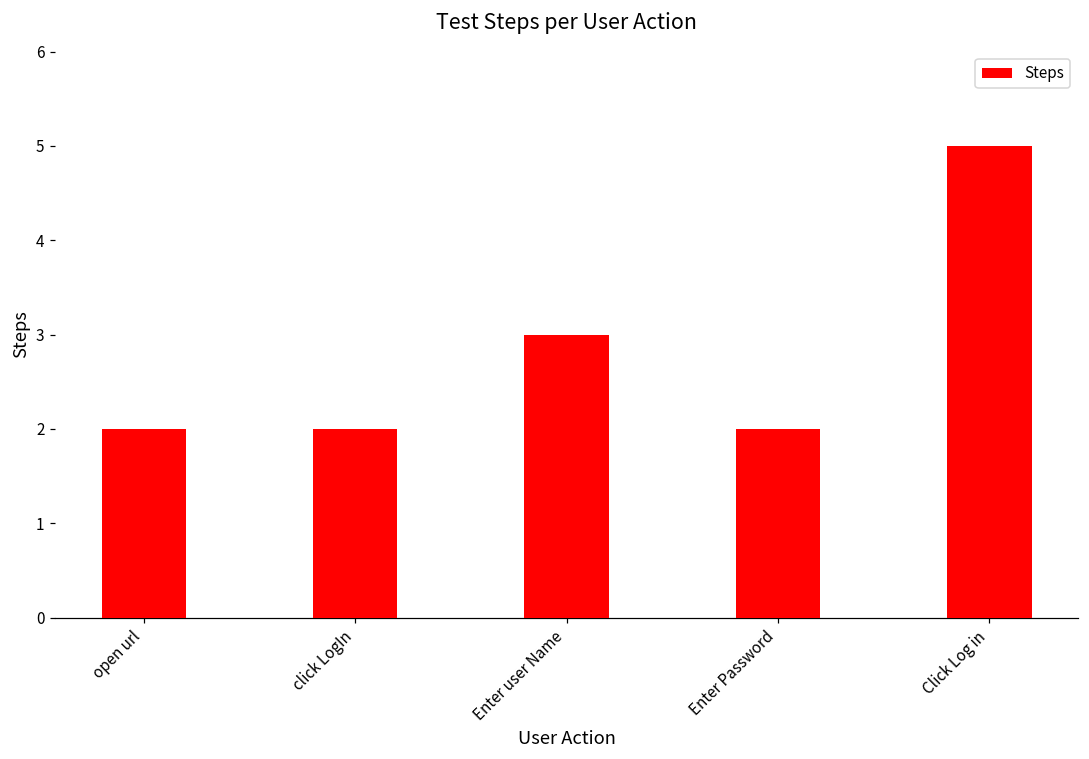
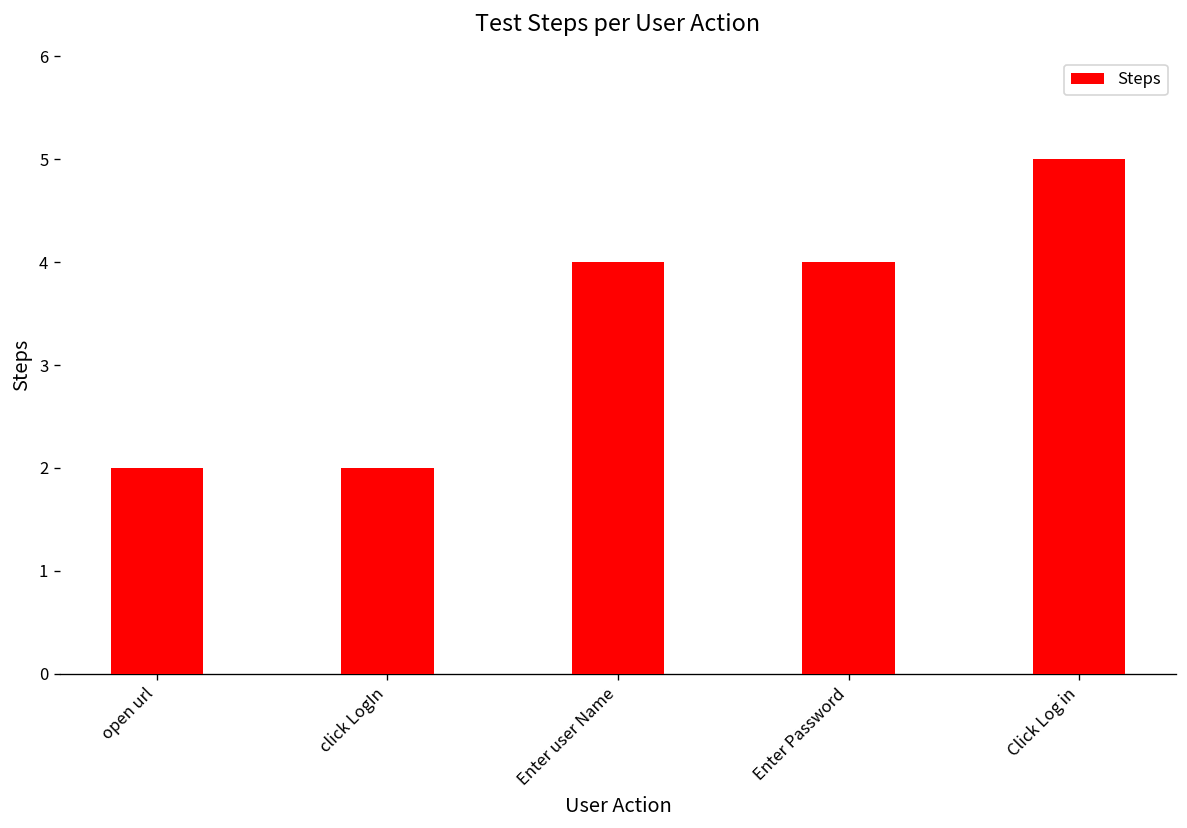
  {
    "open url": 2,
    "click LogIn": 2,
-   "Enter user Name": 3,
-   "Enter Password": 2,
+   "Enter user Name": 4,
+   "Enter Password": 4,
    "Click Log in": 5
  }
